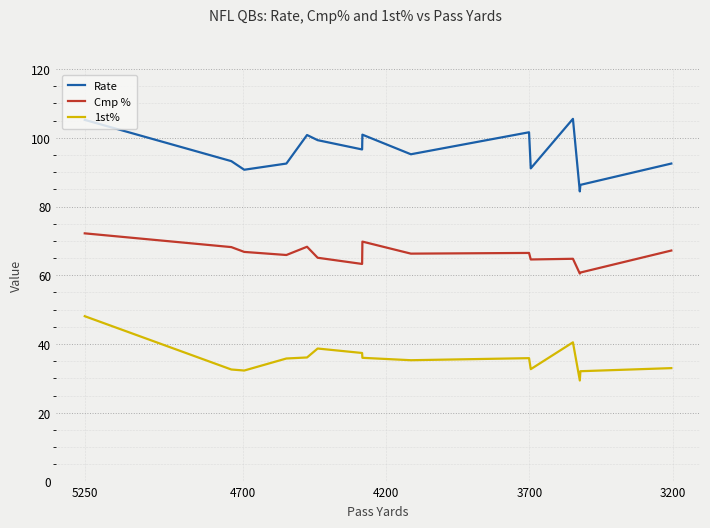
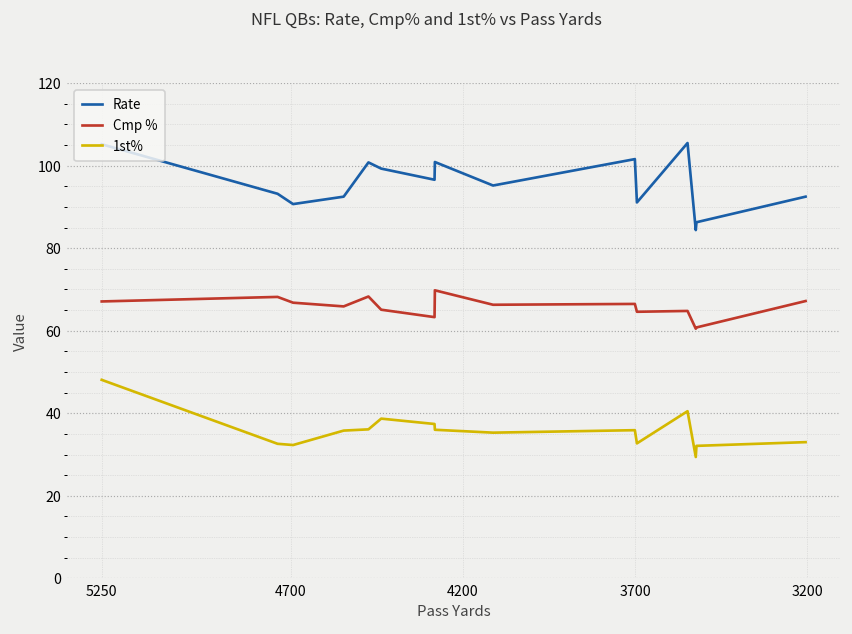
  {
    "Cmp %": {
-     "5250": 72
+     "5250": 67
    },
    "1st%": {
      "5250": 48
    }
  }
